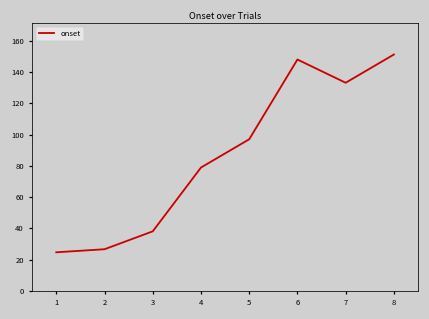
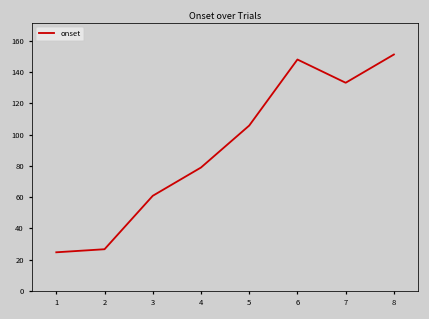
  {
    "1": 25,
    "2": 27,
-   "3": 38,
+   "3": 61,
    "4": 79,
-   "5": 97,
+   "5": 106,
    "6": 148,
    "7": 133,
    "8": 151
  }
